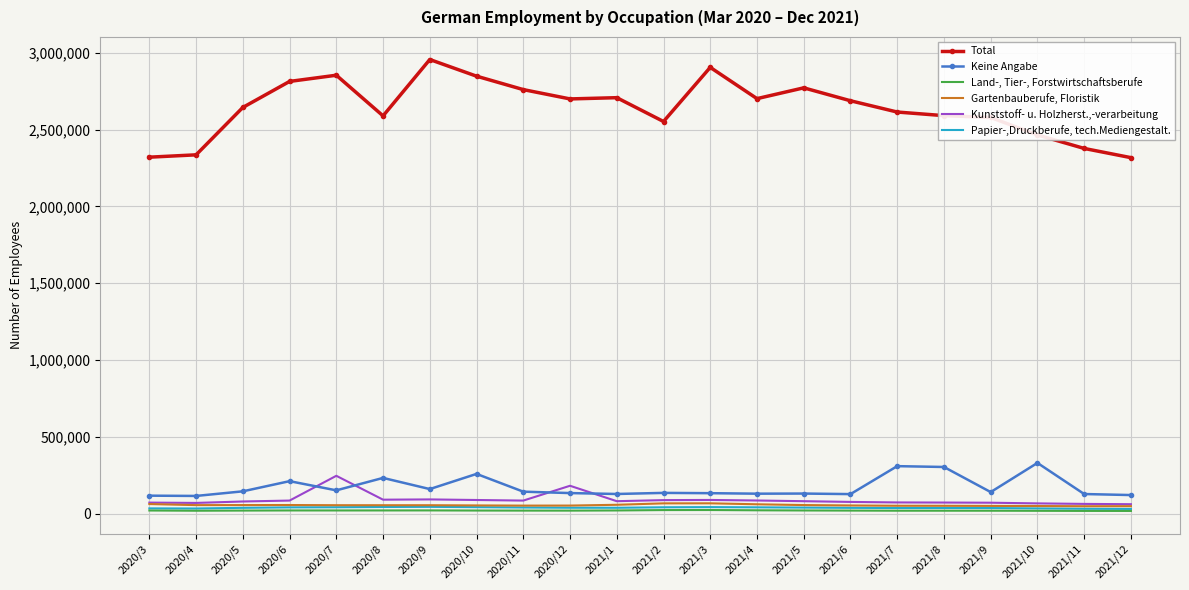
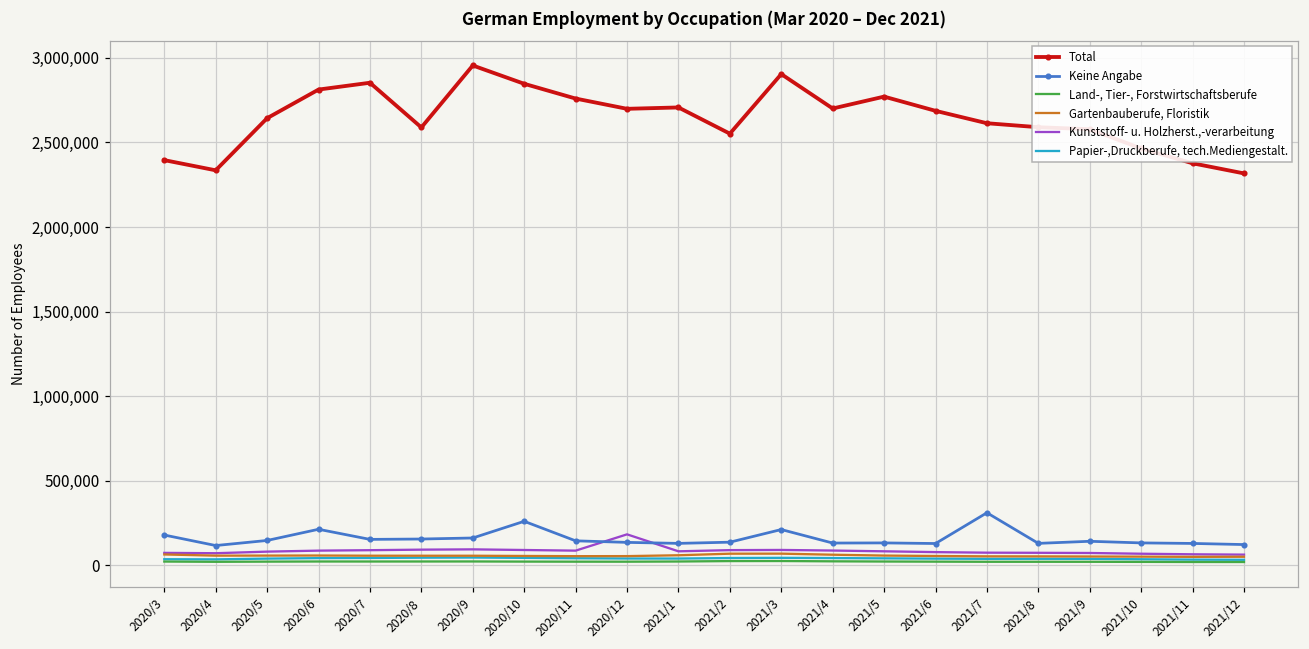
  {
    "Total": {
-     "2020/3": "2,320,000",
+     "2020/3": "2,400,000",
      "2020/4": "2,340,000",
      "2020/5": "2,640,000",
      "2020/6": "2,810,000",
      "2020/7": "2,850,000",
      "2020/8": "2,590,000",
      "2020/9": "2,960,000",
      "2020/10": "2,850,000",
      "2020/11": "2,760,000",
      "2020/12": "2,700,000",
      "2021/1": "2,710,000",
      "2021/2": "2,550,000",
      "2021/3": "2,900,000",
      "2021/4": "2,700,000",
      "2021/5": "2,770,000",
      "2021/6": "2,690,000",
      "2021/7": "2,610,000",
      "2021/11": "2,380,000",
      "2021/12": "2,320,000"
    },
    "Keine Angabe": {
-     "2020/3": "120,000",
+     "2020/3": "180,000",
      "2020/4": "120,000",
      "2020/5": "150,000",
      "2020/6": "210,000",
      "2020/7": "150,000",
-     "2020/8": "230,000",
+     "2020/8": "150,000",
      "2020/9": "160,000",
      "2020/10": "260,000",
      "2020/11": "140,000",
      "2020/12": "130,000",
      "2021/1": "130,000",
      "2021/2": "140,000",
-     "2021/3": "130,000",
+     "2021/3": "210,000",
      "2021/4": "130,000",
      "2021/5": "130,000",
      "2021/6": "130,000",
      "2021/7": "310,000",
-     "2021/8": "300,000",
+     "2021/8": "130,000",
      "2021/9": "140,000",
-     "2021/10": "330,000",
+     "2021/10": "130,000",
      "2021/11": "130,000",
      "2021/12": "120,000"
    },
    "Land-, Tier-, Forstwirtschaftsberufe": {
      "2020/5": "20,000",
      "2020/6": "20,000",
      "2020/7": "20,000",
      "2020/8": "20,000",
      "2020/9": "20,000",
      "2020/10": "20,000",
      "2020/11": "20,000",
      "2020/12": "20,000",
      "2021/1": "20,000",
      "2021/2": "20,000",
      "2021/3": "20,000",
      "2021/4": "20,000",
      "2021/5": "20,000",
      "2021/6": "20,000",
      "2021/7": "20,000",
      "2021/8": "20,000",
      "2021/9": "20,000"
    },
    "Gartenbauberufe, Floristik": {
      "2020/5": "60,000",
      "2021/1": "60,000",
      "2021/2": "70,000",
      "2021/3": "70,000",
      "2021/4": "60,000"
    },
    "Kunststoff- u. Holzherst.,-verarbeitung": {
      "2020/5": "80,000",
      "2020/6": "90,000",
-     "2020/7": "250,000",
+     "2020/7": "90,000",
      "2020/8": "90,000",
      "2020/9": "90,000",
      "2020/10": "90,000",
      "2020/11": "90,000",
      "2020/12": "180,000",
      "2021/1": "80,000",
      "2021/2": "90,000",
      "2021/3": "90,000",
      "2021/4": "90,000",
      "2021/5": "80,000",
      "2021/6": "80,000",
      "2021/7": "70,000",
      "2021/8": "70,000",
      "2021/9": "70,000",
      "2021/10": "70,000"
    },
    "Papier-,Druckberufe, tech.Mediengestalt.": {
      "2020/5": "40,000",
      "2021/1": "40,000",
      "2021/2": "40,000",
      "2021/3": "40,000",
      "2021/4": "40,000"
    }
  }
